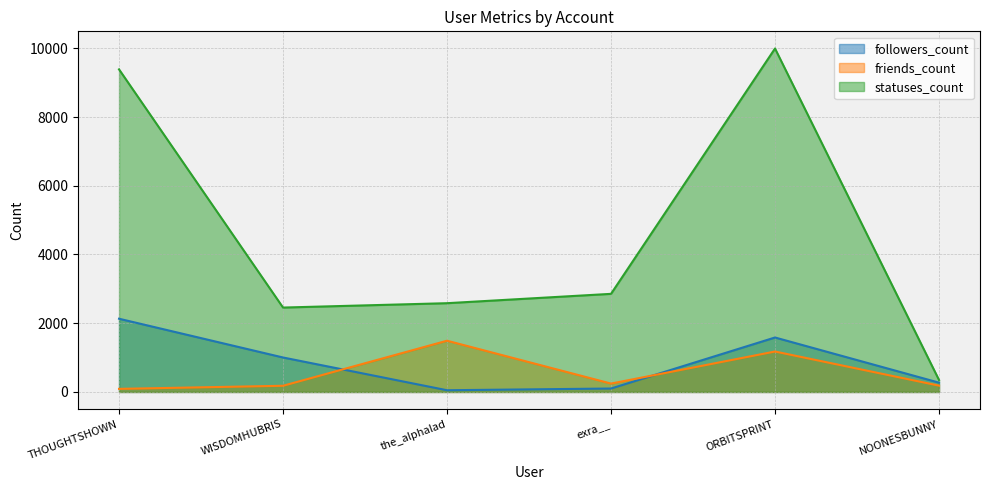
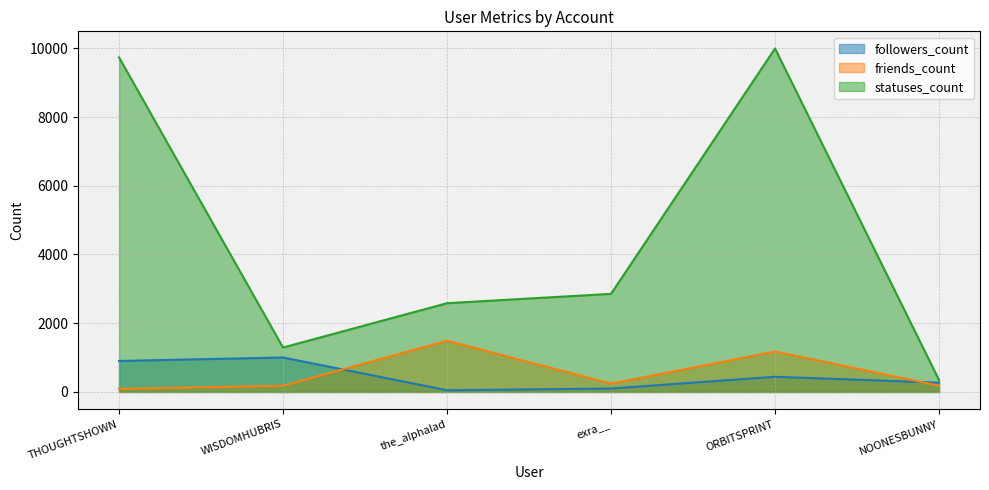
  {
    "followers_count": {
-     "THOUGHTSHOWN": 2100,
+     "THOUGHTSHOWN": 900,
      "WISDOMHUBRIS": 1000,
      "the_alphalad": 100,
      "exra__": 100,
-     "ORBITSPRINT": 1600,
+     "ORBITSPRINT": 400,
      "NOONESBUNNY": 300
    },
    "friends_count": {
      "THOUGHTSHOWN": 100,
      "WISDOMHUBRIS": 200,
      "the_alphalad": 1500,
      "exra__": 200,
      "ORBITSPRINT": 1200,
      "NOONESBUNNY": 200
    },
    "statuses_count": {
-     "THOUGHTSHOWN": 9400,
-     "WISDOMHUBRIS": 2500,
+     "THOUGHTSHOWN": 9700,
+     "WISDOMHUBRIS": 1300,
      "the_alphalad": 2600,
      "exra__": 2900,
      "ORBITSPRINT": 10000,
      "NOONESBUNNY": 300
    }
  }
